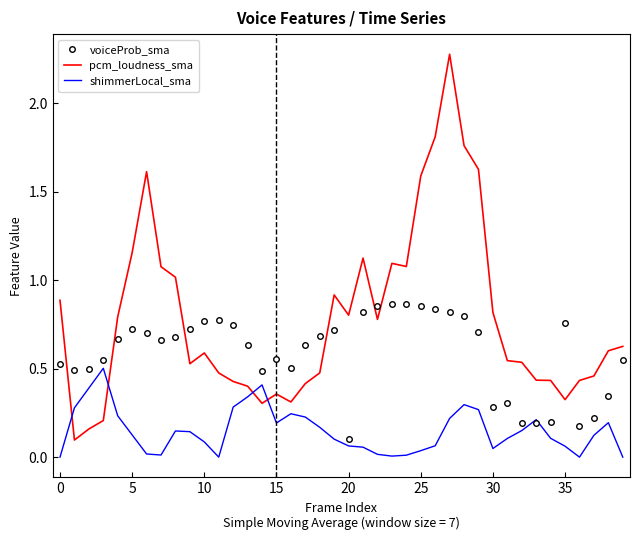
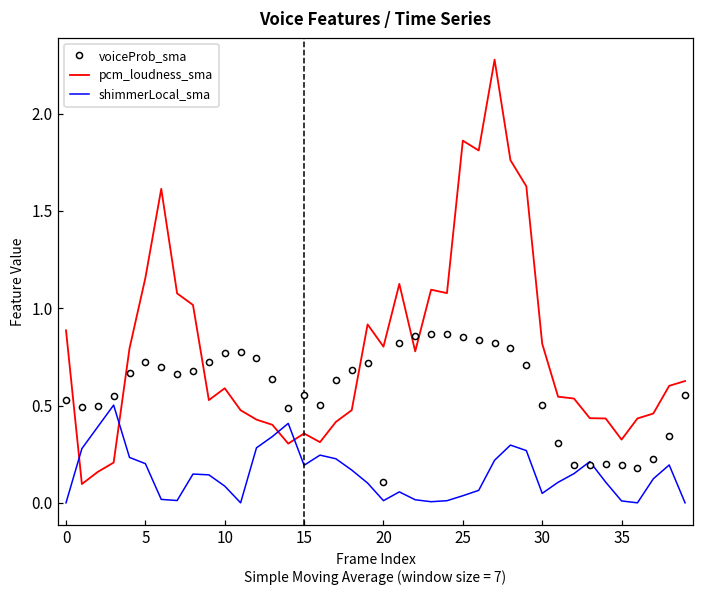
  {
    "voiceProb_sma": {
      "0": 0.53,
      "5": 0.72,
      "10": 0.77,
      "15": 0.56,
      "20": 0.10,
      "25": 0.85,
-     "30": 0.28,
-     "35": 0.76
+     "30": 0.50,
+     "35": 0.19
    },
    "pcm_loudness_sma": {
      "0": 0.89,
      "5": 1.16,
      "10": 0.59,
      "15": 0.36,
      "20": 0.80,
-     "25": 1.59,
+     "25": 1.86,
      "30": 0.82,
      "35": 0.32
    },
    "shimmerLocal_sma": {
      "0": 0.00,
-     "5": 0.13,
+     "5": 0.20,
      "10": 0.09,
      "15": 0.19,
-     "20": 0.06,
+     "20": 0.01,
      "25": 0.04,
      "30": 0.05,
-     "35": 0.06
+     "35": 0.01
    }
  }
